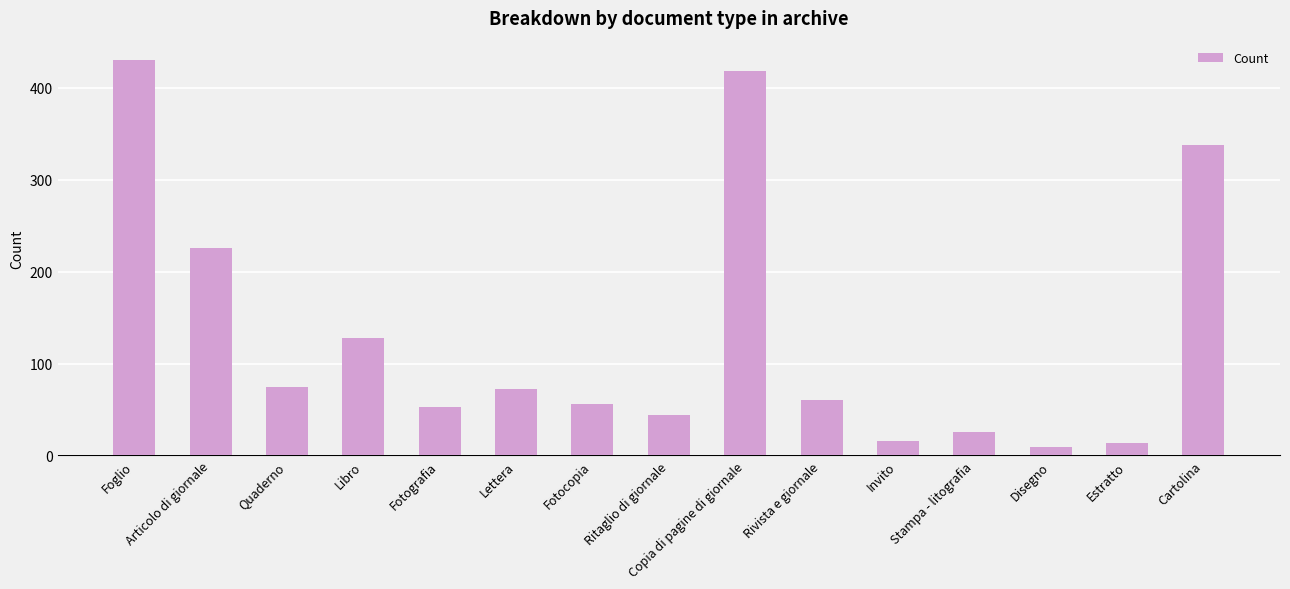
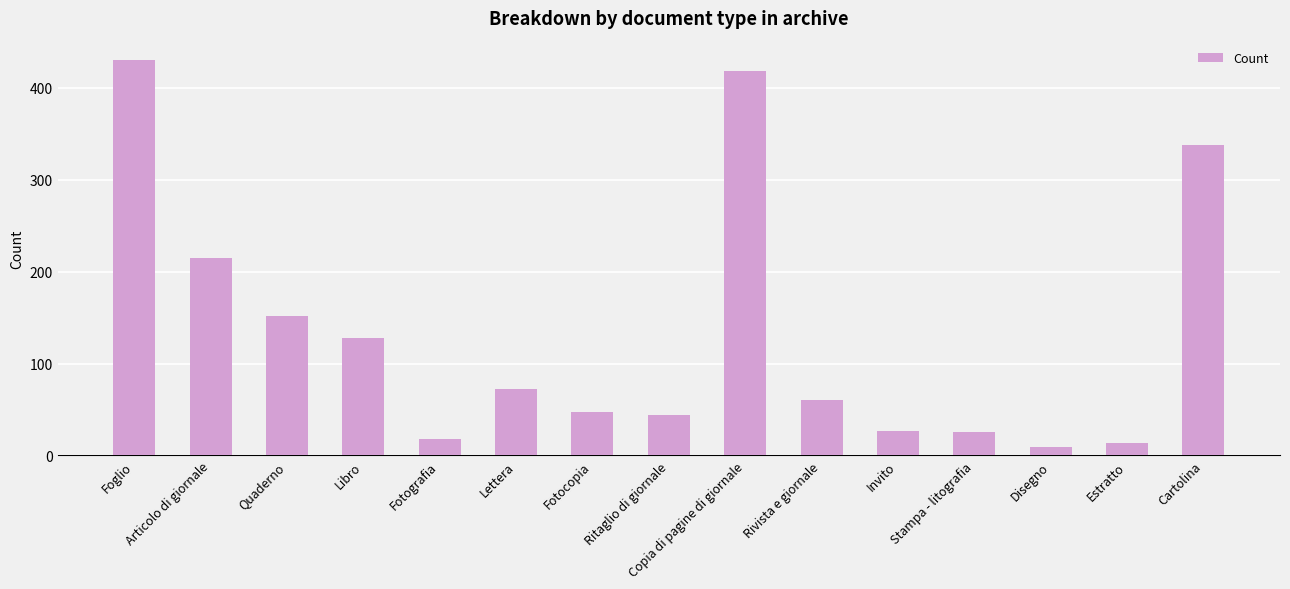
  {
    "Foglio": 430,
-   "Articolo di giornale": 230,
-   "Quaderno": 70,
+   "Articolo di giornale": 220,
+   "Quaderno": 150,
    "Libro": 130,
-   "Fotografia": 50,
+   "Fotografia": 20,
    "Lettera": 70,
-   "Fotocopia": 60,
+   "Fotocopia": 50,
    "Ritaglio di giornale": 40,
    "Copia di pagine di giornale": 420,
    "Rivista e giornale": 60,
-   "Invito": 20,
+   "Invito": 30,
    "Stampa - litografia": 30,
    "Disegno": 10,
    "Estratto": 10,
    "Cartolina": 340
  }
